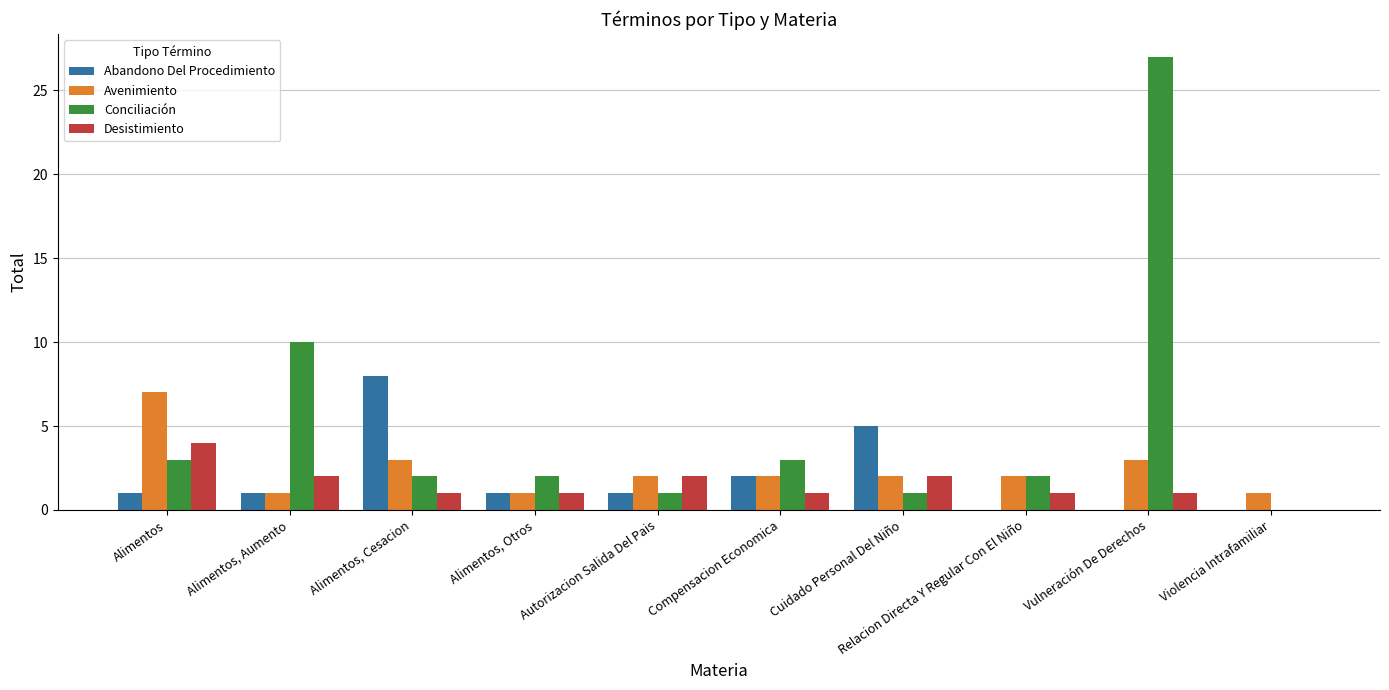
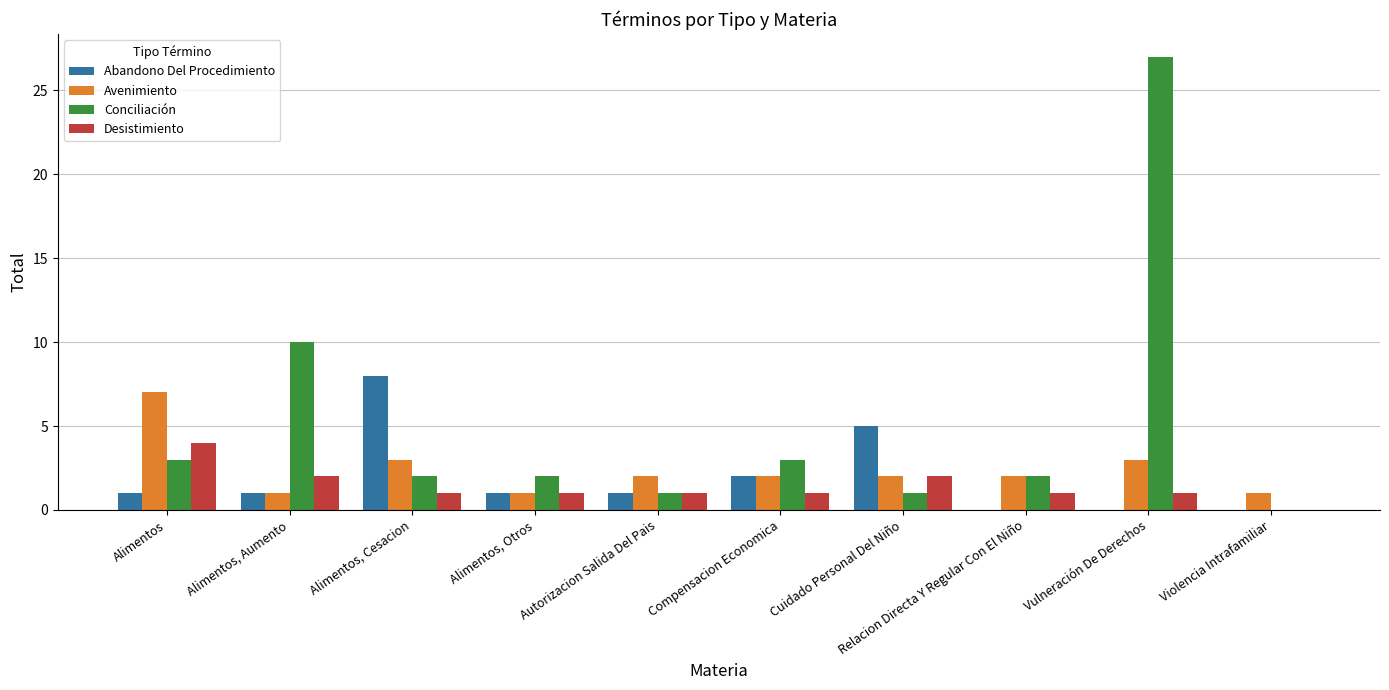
  {
    "Abandono Del Procedimiento": {
      "Alimentos": 1,
      "Alimentos, Aumento": 1,
      "Alimentos, Cesacion": 8,
      "Alimentos, Otros": 1,
      "Autorizacion Salida Del Pais": 1,
      "Compensacion Economica": 2,
      "Cuidado Personal Del Niño": 5,
      "Relacion Directa Y Regular Con El Niño": 0,
      "Vulneración De Derechos": 0,
      "Violencia Intrafamiliar": 0
    },
    "Avenimiento": {
      "Alimentos": 7,
      "Alimentos, Aumento": 1,
      "Alimentos, Cesacion": 3,
      "Alimentos, Otros": 1,
      "Autorizacion Salida Del Pais": 2,
      "Compensacion Economica": 2,
      "Cuidado Personal Del Niño": 2,
      "Relacion Directa Y Regular Con El Niño": 2,
      "Vulneración De Derechos": 3,
      "Violencia Intrafamiliar": 1
    },
    "Conciliación": {
      "Alimentos": 3,
      "Alimentos, Aumento": 10,
      "Alimentos, Cesacion": 2,
      "Alimentos, Otros": 2,
      "Autorizacion Salida Del Pais": 1,
      "Compensacion Economica": 3,
      "Cuidado Personal Del Niño": 1,
      "Relacion Directa Y Regular Con El Niño": 2,
      "Vulneración De Derechos": 27,
      "Violencia Intrafamiliar": 0
    },
    "Desistimiento": {
      "Alimentos": 4,
      "Alimentos, Aumento": 2,
      "Alimentos, Cesacion": 1,
      "Alimentos, Otros": 1,
-     "Autorizacion Salida Del Pais": 2,
+     "Autorizacion Salida Del Pais": 1,
      "Compensacion Economica": 1,
      "Cuidado Personal Del Niño": 2,
      "Relacion Directa Y Regular Con El Niño": 1,
      "Vulneración De Derechos": 1,
      "Violencia Intrafamiliar": 0
    }
  }
